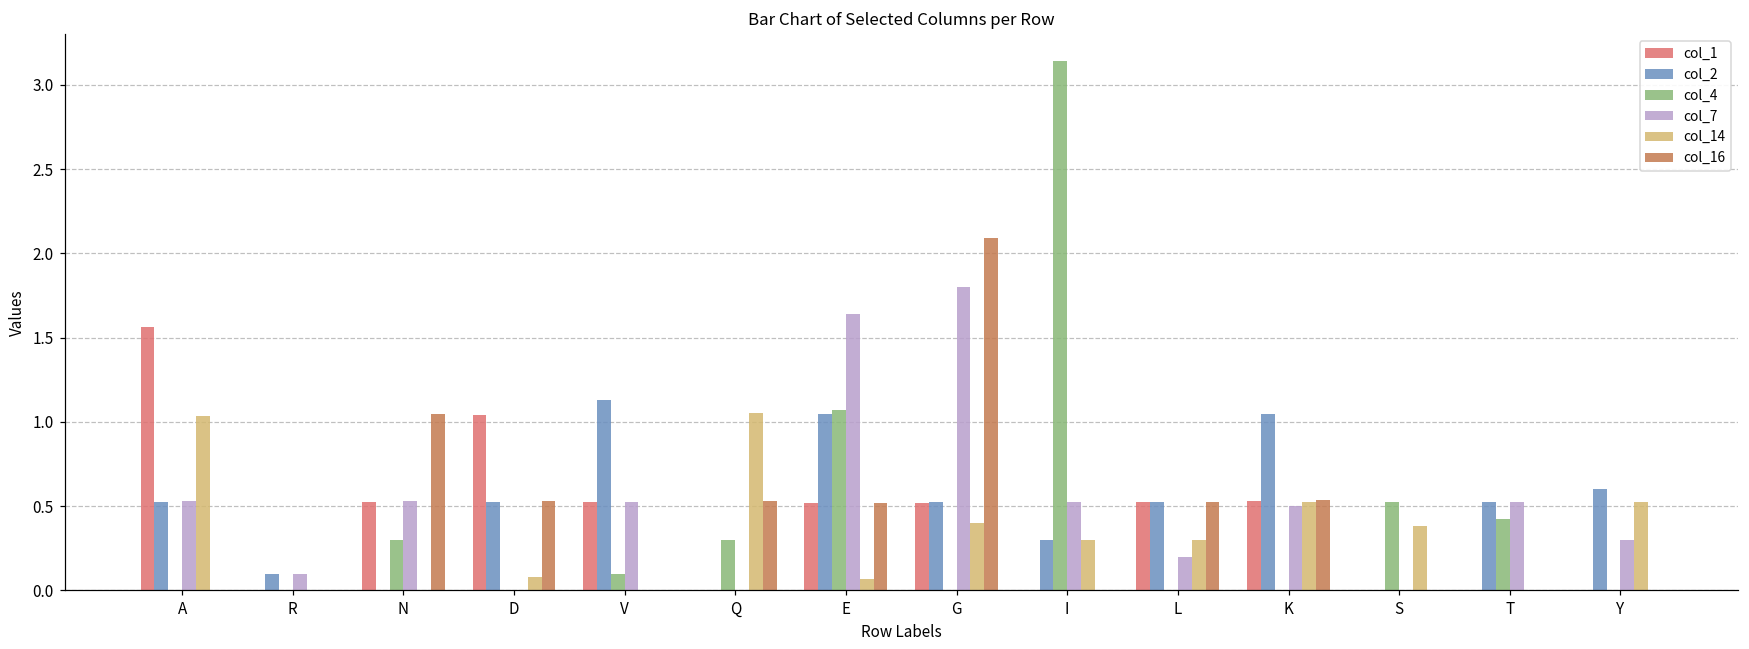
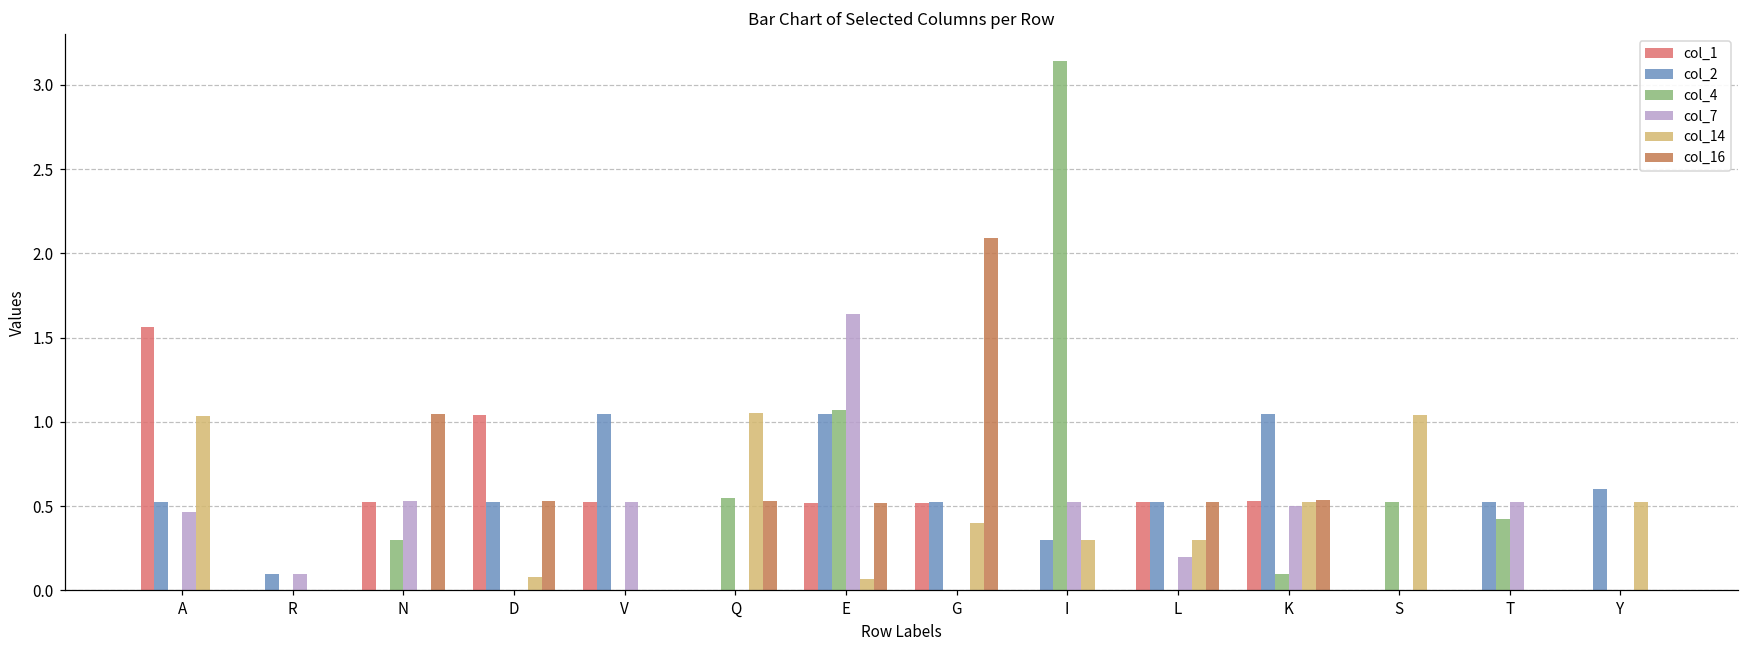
  {
    "col_2": {
      "A": 0.53,
      "R": 0.10,
      "N": 0.00,
      "D": 0.52,
-     "V": 1.13,
+     "V": 1.05,
      "Q": 0.00,
      "E": 1.04,
      "G": 0.52,
      "I": 0.30,
      "L": 0.52,
      "K": 1.05,
      "S": 0.00,
      "T": 0.53,
      "Y": 0.60
    },
    "col_4": {
      "A": 0.00,
      "R": 0.00,
      "N": 0.30,
      "D": 0.00,
-     "V": 0.1,
-     "Q": 0.30,
+     "V": 0.0,
+     "Q": 0.55,
      "E": 1.07,
      "G": 0.00,
      "I": 3.14,
      "L": 0.00,
-     "K": 0.0,
+     "K": 0.1,
      "S": 0.52,
      "T": 0.42,
      "Y": 0.00
    },
    "col_7": {
-     "A": 0.53,
+     "A": 0.46,
      "R": 0.10,
      "N": 0.53,
      "D": 0.00,
      "V": 0.52,
      "Q": 0.00,
      "E": 1.64,
-     "G": 1.8,
+     "G": 0.0,
      "I": 0.52,
      "L": 0.20,
      "K": 0.50,
      "S": 0.00,
      "T": 0.52,
-     "Y": 0.3
+     "Y": 0.0
    },
    "col_14": {
      "A": 1.04,
      "R": 0.00,
      "N": 0.00,
      "D": 0.08,
      "V": 0.00,
      "Q": 1.05,
      "E": 0.06,
      "G": 0.40,
      "I": 0.30,
      "L": 0.30,
      "K": 0.52,
-     "S": 0.38,
+     "S": 1.04,
      "T": 0.00,
      "Y": 0.52
    }
  }
